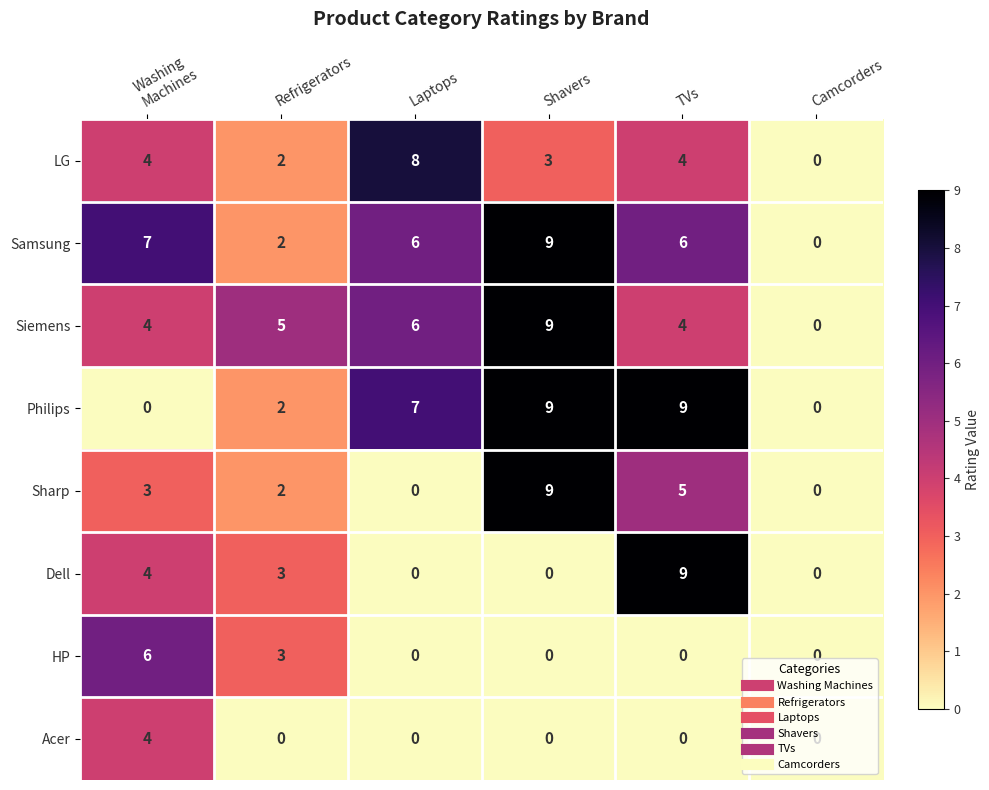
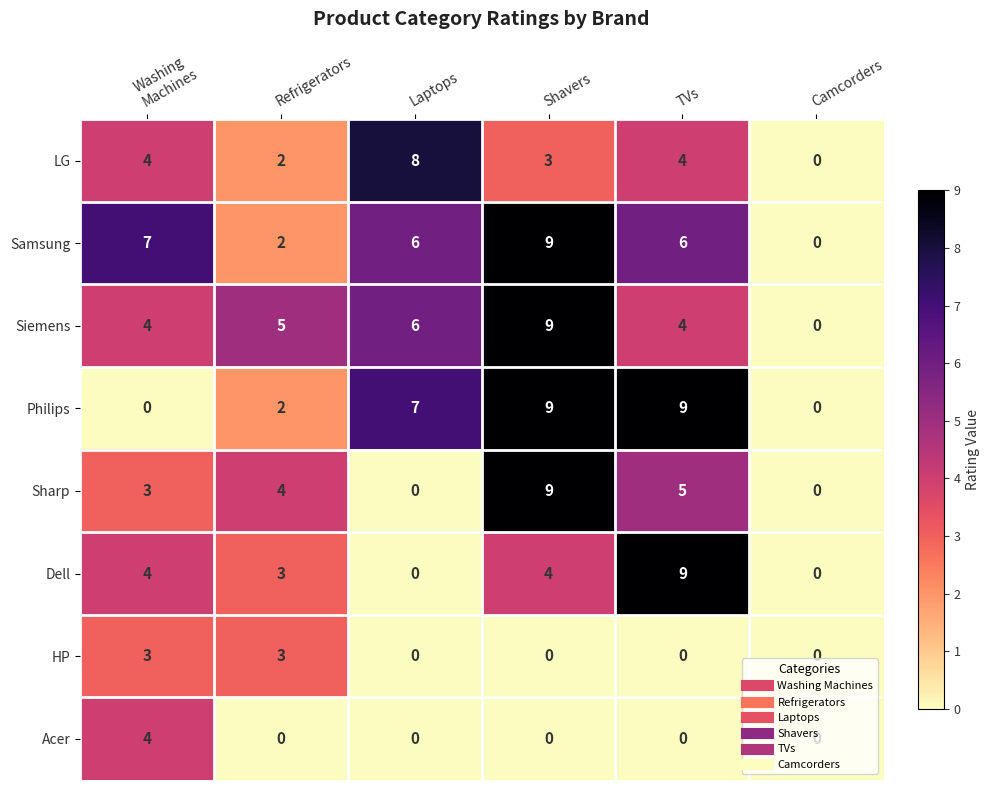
  {
    "LG": {
      "Washing Machines": 4,
      "Refrigerators": 2,
      "Laptops": 8,
      "Shavers": 3,
      "TVs": 4,
      "Camcorders": 0
    },
    "Samsung": {
      "Washing Machines": 7,
      "Refrigerators": 2,
      "Laptops": 6,
      "Shavers": 9,
      "TVs": 6,
      "Camcorders": 0
    },
    "Siemens": {
      "Washing Machines": 4,
      "Refrigerators": 5,
      "Laptops": 6,
      "Shavers": 9,
      "TVs": 4,
      "Camcorders": 0
    },
    "Philips": {
      "Washing Machines": 0,
      "Refrigerators": 2,
      "Laptops": 7,
      "Shavers": 9,
      "TVs": 9,
      "Camcorders": 0
    },
    "Sharp": {
      "Washing Machines": 3,
-     "Refrigerators": 2,
+     "Refrigerators": 4,
      "Laptops": 0,
      "Shavers": 9,
      "TVs": 5,
      "Camcorders": 0
    },
    "Dell": {
      "Washing Machines": 4,
      "Refrigerators": 3,
      "Laptops": 0,
-     "Shavers": 0,
+     "Shavers": 4,
      "TVs": 9,
      "Camcorders": 0
    },
    "HP": {
-     "Washing Machines": 6,
+     "Washing Machines": 3,
      "Refrigerators": 3,
      "Laptops": 0,
      "Shavers": 0,
      "TVs": 0
    },
    "Acer": {
      "Washing Machines": 4,
      "Refrigerators": 0,
      "Laptops": 0,
      "Shavers": 0,
      "TVs": 0
    }
  }
